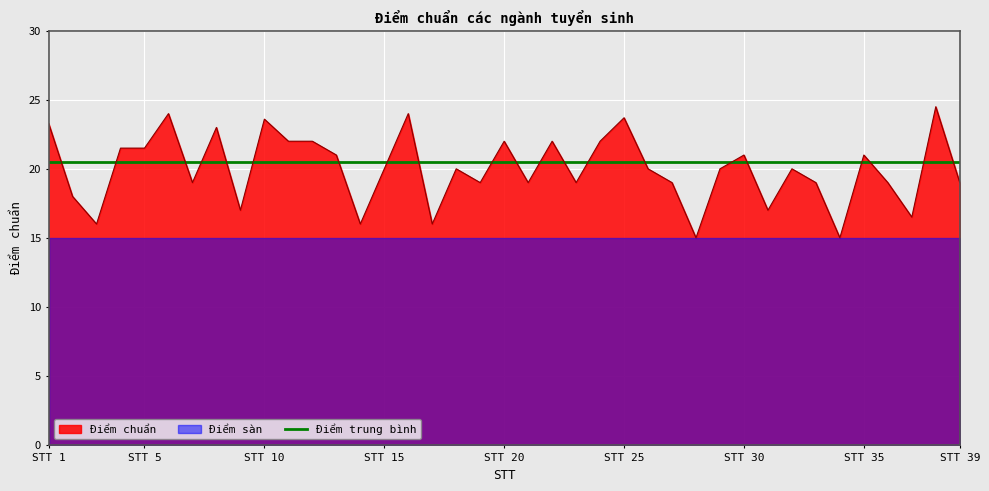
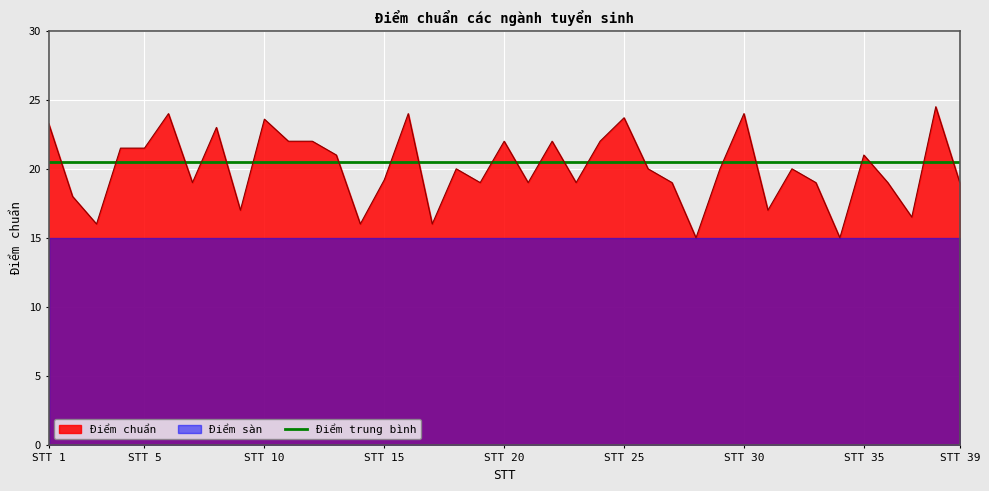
  {
    "Điểm trung bình": {
      "STT 1": 20.5,
      "STT 5": 20.5,
      "STT 10": 20.5,
      "STT 15": 20.5,
      "STT 20": 20.5,
      "STT 25": 20.5,
      "STT 30": 20.5,
      "STT 35": 20.5,
      "STT 39": 20.5
    },
    "Điểm chuẩn": {
      "STT 1": 23.3,
      "STT 5": 21.5,
      "STT 10": 23.6,
-     "STT 15": 20.0,
+     "STT 15": 19.2,
      "STT 20": 22.0,
      "STT 25": 23.7,
-     "STT 30": 21,
+     "STT 30": 24,
      "STT 35": 21.0,
      "STT 39": 19.0
    },
    "Điểm sàn": {
      "STT 1": 15.0,
      "STT 5": 15.0,
      "STT 10": 15.0,
      "STT 15": 15.0,
      "STT 20": 15.0,
      "STT 25": 15.0,
      "STT 30": 15.0,
      "STT 35": 15.0,
      "STT 39": 15.0
    }
  }
